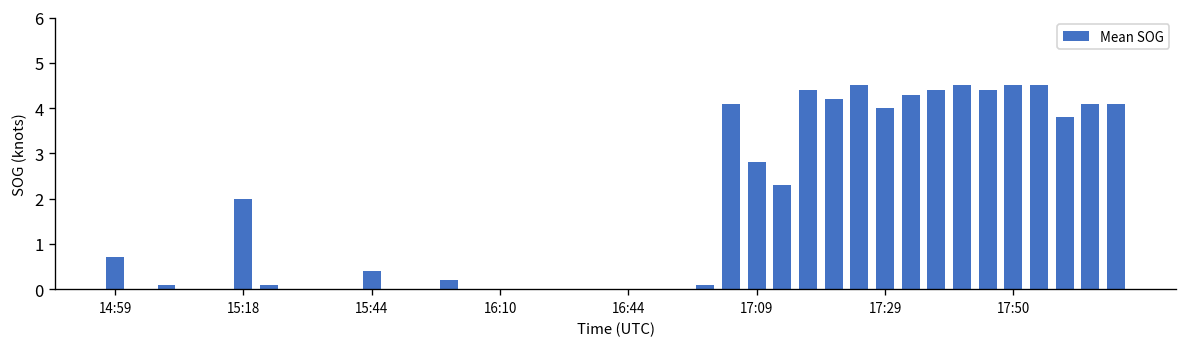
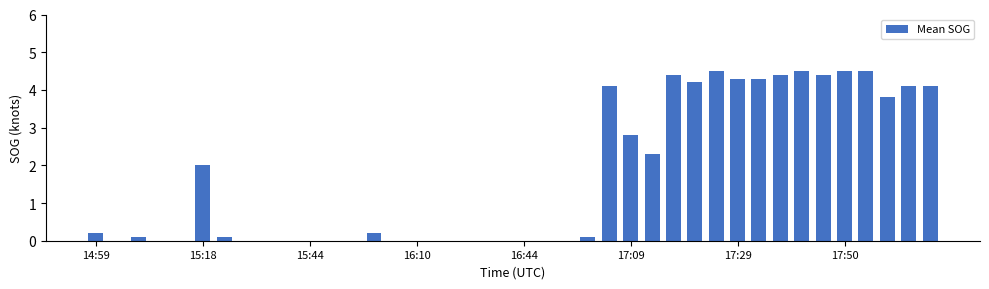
  {
-   "14:59": 0.7,
+   "14:59": 0.2,
    "15:18": 2.0,
-   "15:44": 0.4,
+   "15:44": 0.0,
    "16:10": 0.0,
    "16:44": 0.0,
    "17:09": 2.8,
-   "17:29": 4.0,
+   "17:29": 4.3,
    "17:50": 4.5
  }
